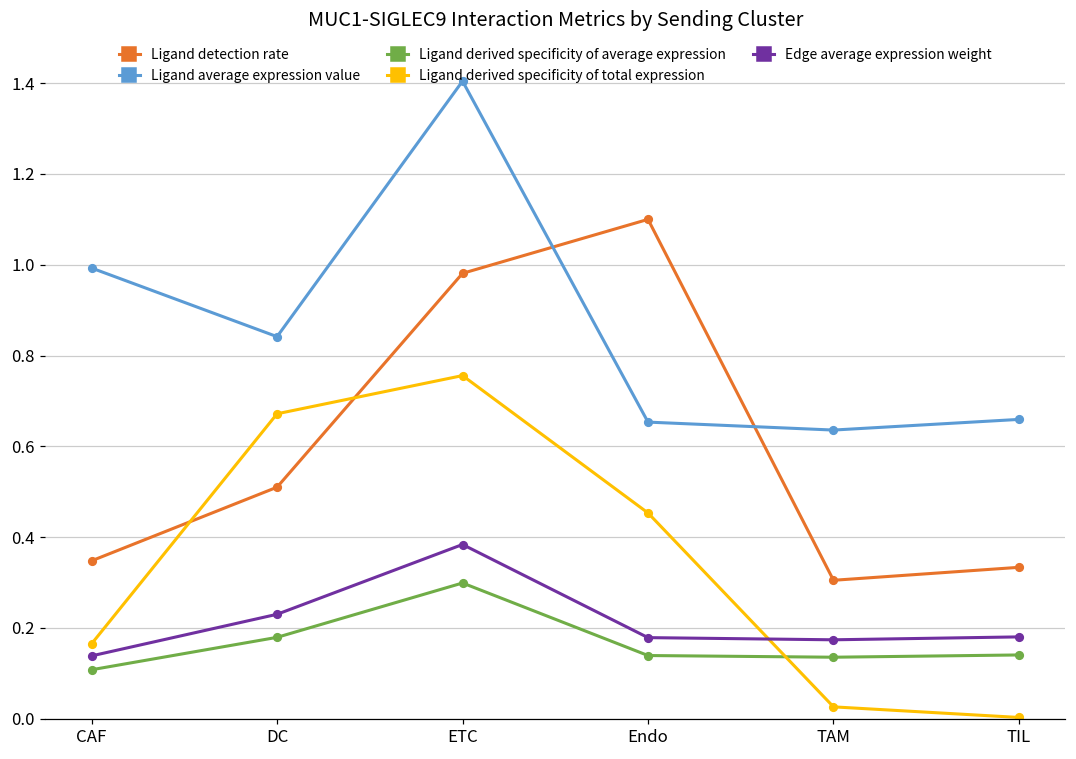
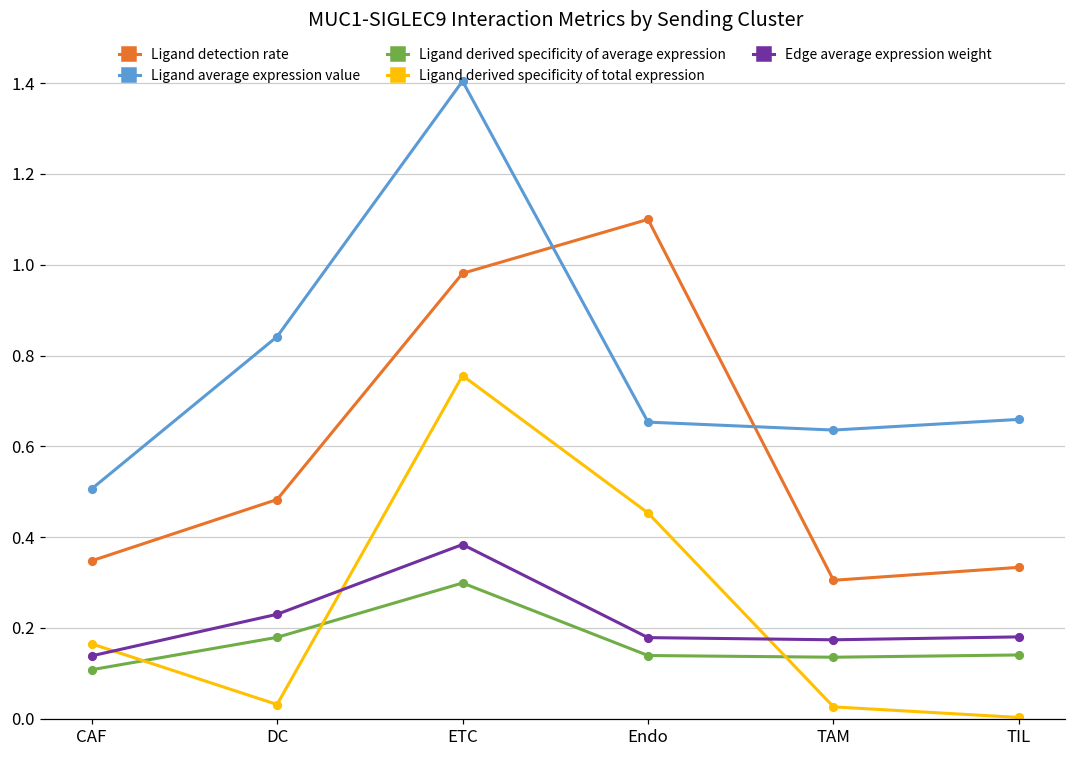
  {
    "Ligand detection rate": {
      "CAF": 0.35,
-     "DC": 0.51,
+     "DC": 0.48,
      "ETC": 0.98,
      "Endo": 1.10,
      "TAM": 0.30,
      "TIL": 0.33
    },
    "Ligand average expression value": {
-     "CAF": 0.99,
+     "CAF": 0.51,
      "DC": 0.84,
      "ETC": 1.40,
      "Endo": 0.65,
      "TAM": 0.64,
      "TIL": 0.66
    },
    "Ligand derived specificity of average expression": {
      "CAF": 0.11,
      "DC": 0.18,
      "ETC": 0.30,
      "Endo": 0.14,
      "TAM": 0.14,
      "TIL": 0.14
    },
    "Ligand derived specificity of total expression": {
      "CAF": 0.16,
-     "DC": 0.67,
+     "DC": 0.03,
      "ETC": 0.76,
      "Endo": 0.45,
      "TAM": 0.03,
      "TIL": 0.00
    },
    "Edge average expression weight": {
      "CAF": 0.14,
      "DC": 0.23,
      "ETC": 0.38,
      "Endo": 0.18,
      "TAM": 0.17,
      "TIL": 0.18
    }
  }
